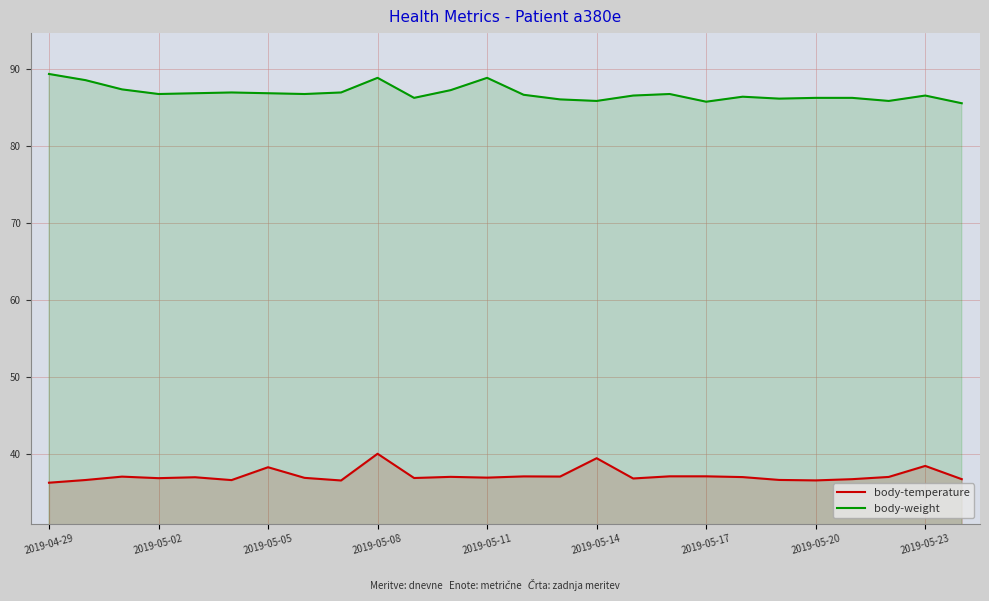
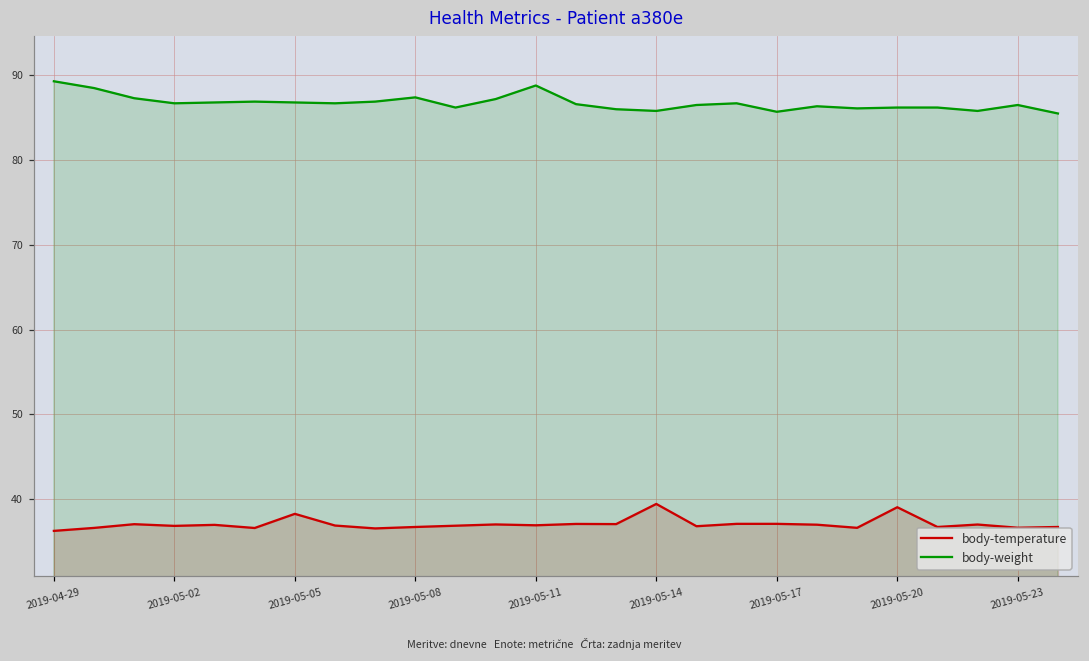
  {
    "body-temperature": {
      "2019-04-29": 36,
      "2019-05-02": 37,
      "2019-05-05": 38,
-     "2019-05-08": 40,
+     "2019-05-08": 37,
      "2019-05-11": 37,
      "2019-05-14": 39,
      "2019-05-17": 37,
-     "2019-05-20": 37,
-     "2019-05-23": 38
+     "2019-05-20": 39,
+     "2019-05-23": 37
    },
    "body-weight": {
      "2019-04-29": 89,
      "2019-05-02": 87,
      "2019-05-05": 87,
-     "2019-05-08": 89,
+     "2019-05-08": 87,
      "2019-05-11": 89,
      "2019-05-14": 86,
      "2019-05-17": 86,
      "2019-05-20": 86,
      "2019-05-23": 87
    }
  }
